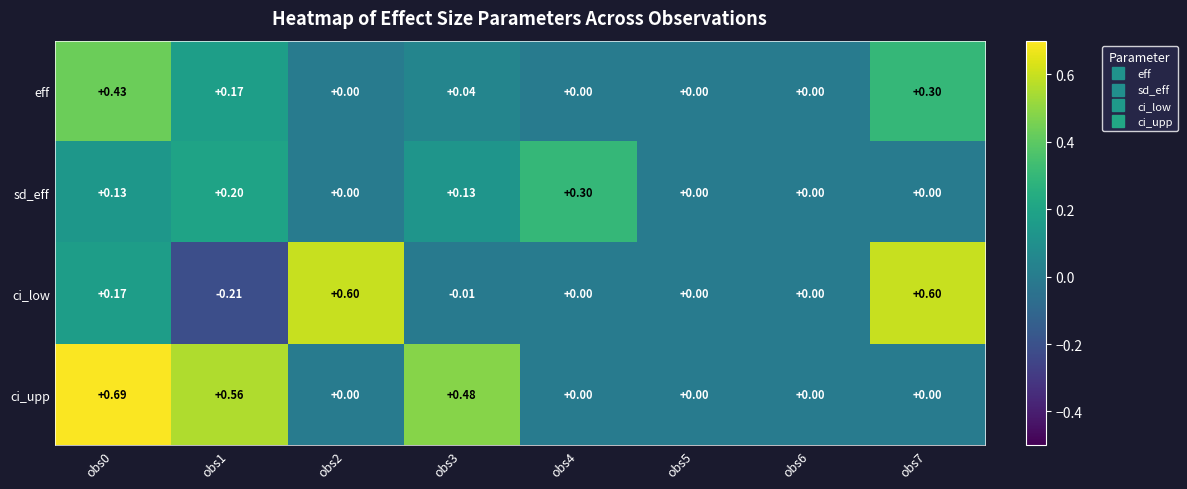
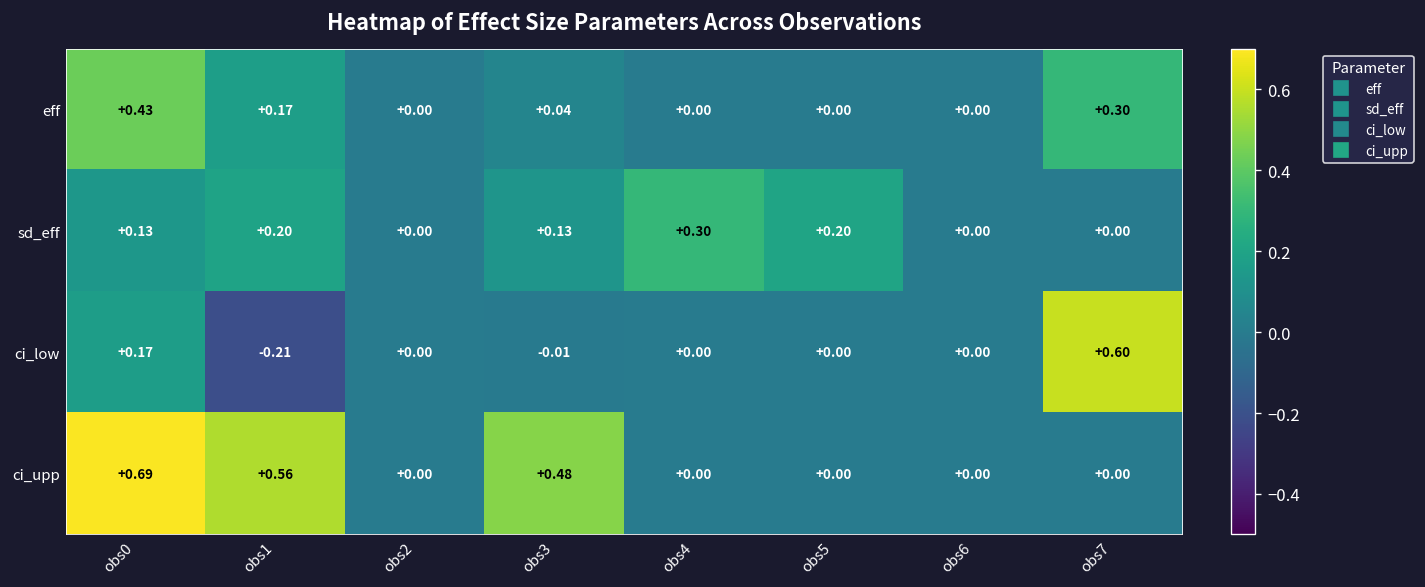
  {
    "eff": {
      "obs0": "+0.43",
      "obs1": "+0.17",
      "obs2": "+0.00",
      "obs3": "+0.04",
      "obs4": "+0.00",
      "obs5": "+0.00",
      "obs6": "+0.00",
      "obs7": "+0.30"
    },
    "sd_eff": {
      "obs0": "+0.13",
      "obs1": "+0.20",
      "obs2": "+0.00",
      "obs3": "+0.13",
      "obs4": "+0.30",
-     "obs5": "+0.00",
+     "obs5": "+0.20",
      "obs6": "+0.00",
      "obs7": "+0.00"
    },
    "ci_low": {
      "obs0": "+0.17",
      "obs1": "-0.21",
-     "obs2": "+0.60",
+     "obs2": "+0.00",
      "obs3": "-0.01",
      "obs4": "+0.00",
      "obs5": "+0.00",
      "obs6": "+0.00",
      "obs7": "+0.60"
    },
    "ci_upp": {
      "obs0": "+0.69",
      "obs1": "+0.56",
      "obs2": "+0.00",
      "obs3": "+0.48",
      "obs4": "+0.00",
      "obs5": "+0.00",
      "obs6": "+0.00",
      "obs7": "+0.00"
    }
  }
